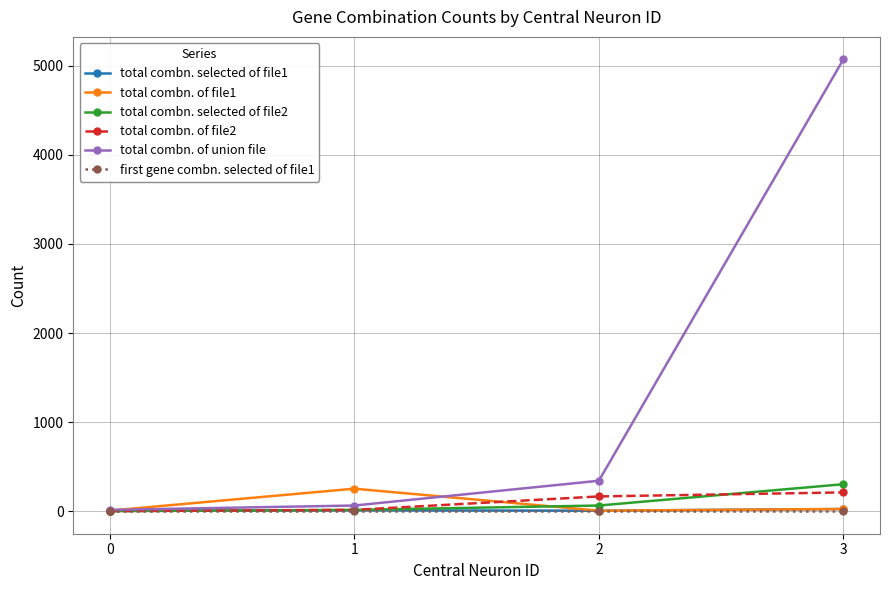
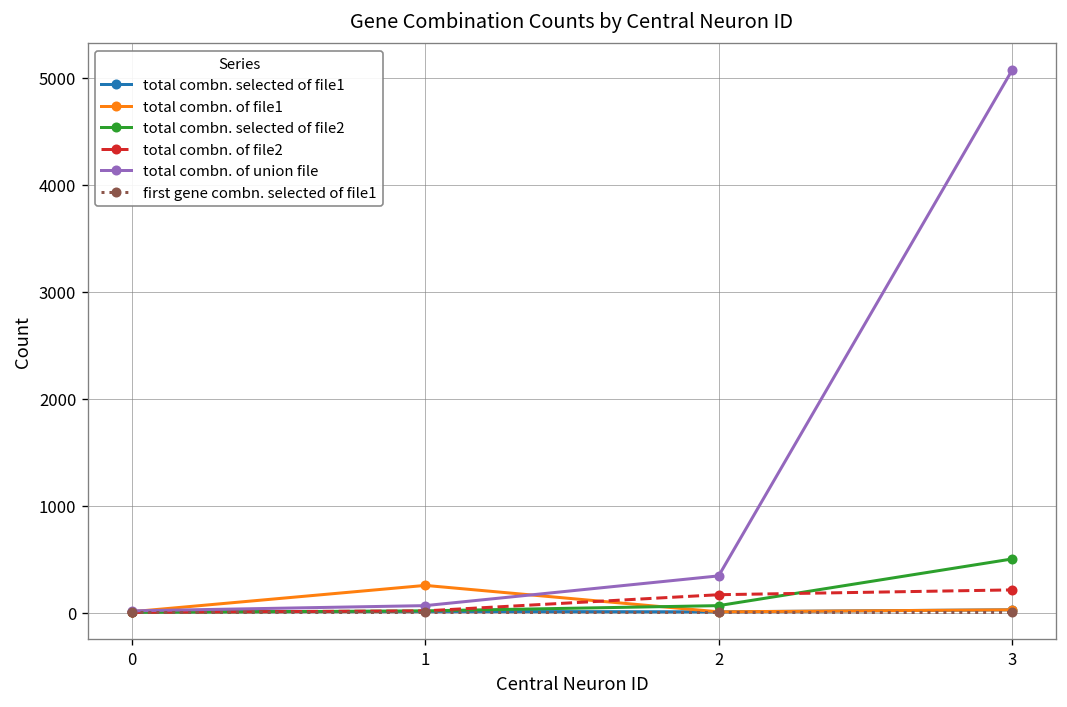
  {
    "total combn. of file1": {
      "1": 300
    },
    "total combn. selected of file2": {
      "2": 100,
-     "3": 300
+     "3": 500
    },
    "total combn. of file2": {
      "2": 200,
      "3": 200
    },
    "total combn. of union file": {
      "1": 100,
      "2": 300,
      "3": 5100
    }
  }
